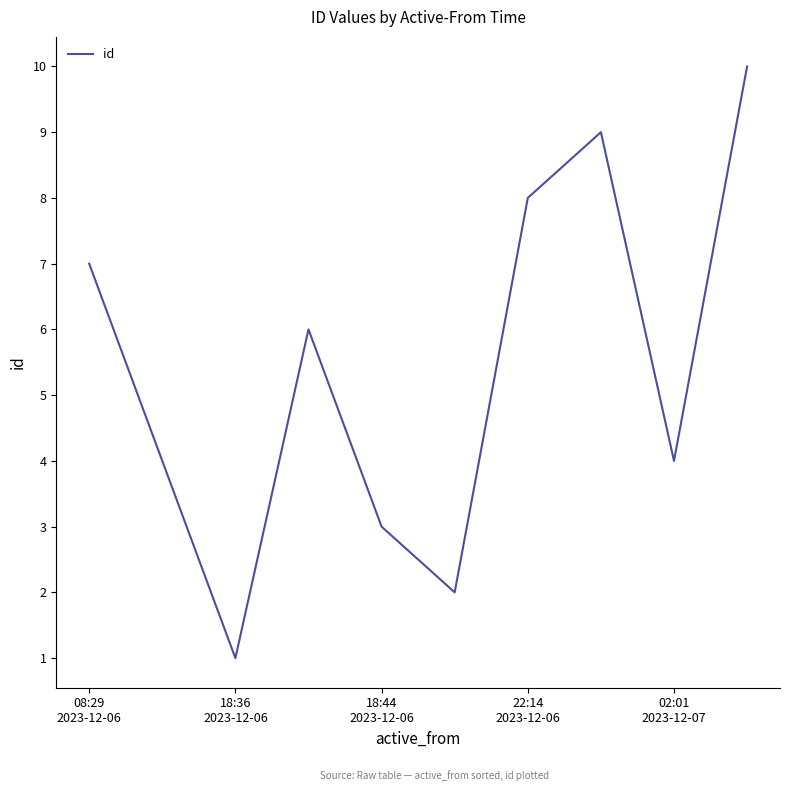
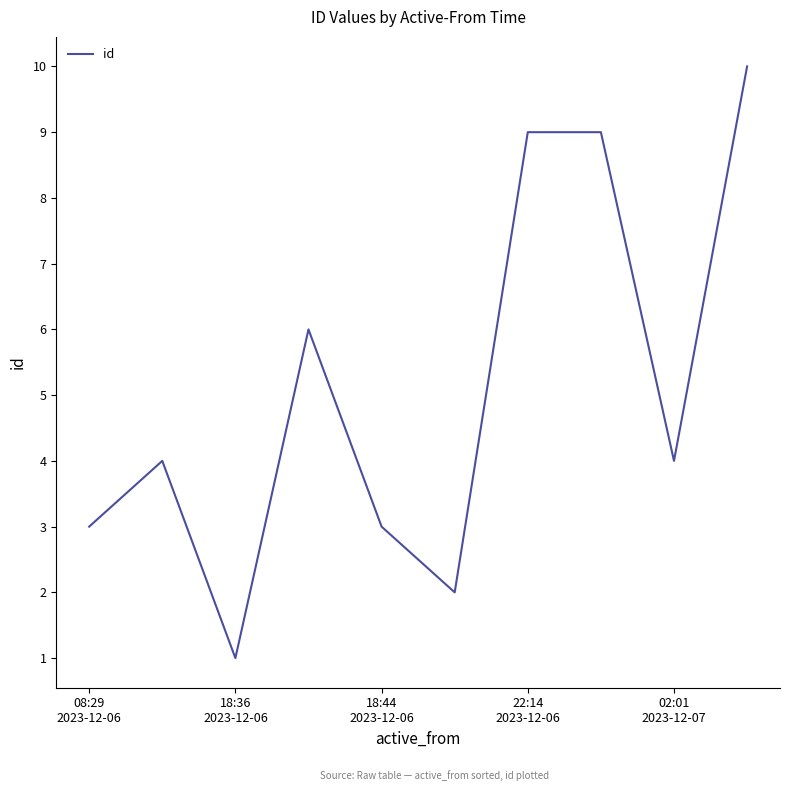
  {
-   "08:29 2023-12-06": 7,
+   "08:29 2023-12-06": 3,
    "18:36 2023-12-06": 1,
    "18:44 2023-12-06": 3,
-   "22:14 2023-12-06": 8,
+   "22:14 2023-12-06": 9,
    "02:01 2023-12-07": 4
  }
